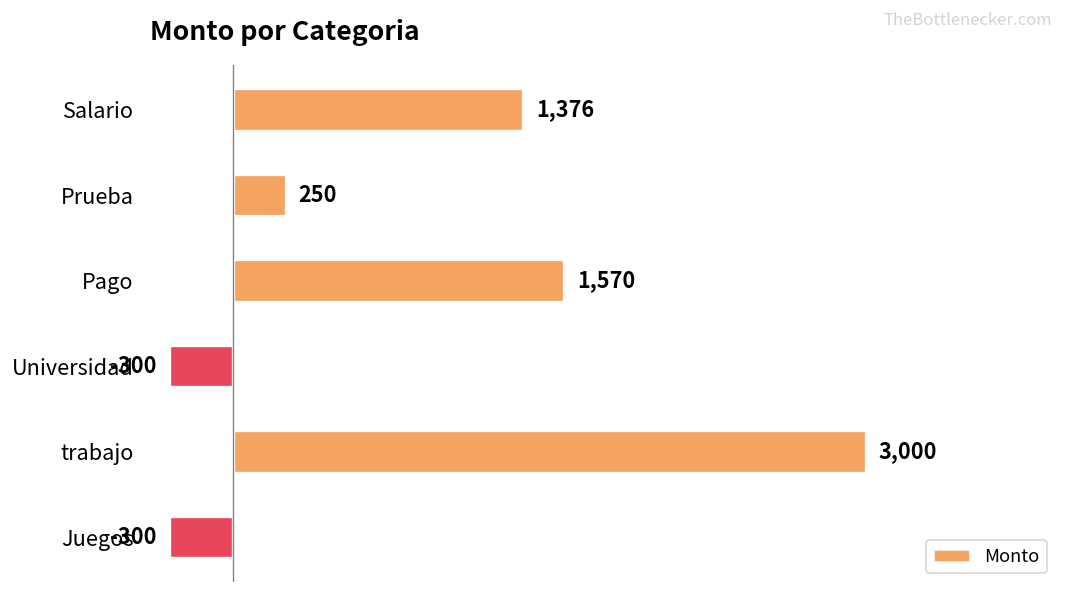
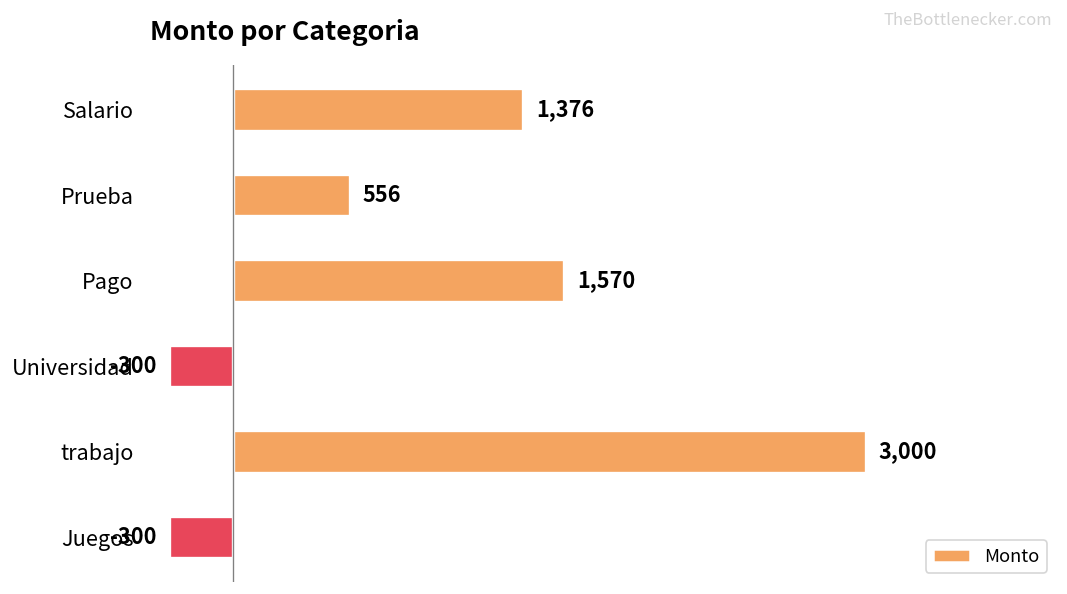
  {
    "Salario": "1,376",
-   "Prueba": "250",
+   "Prueba": "556",
    "Pago": "1,570",
    "Universidad": "-300",
    "trabajo": "3,000",
    "Juegos": "-300"
  }
